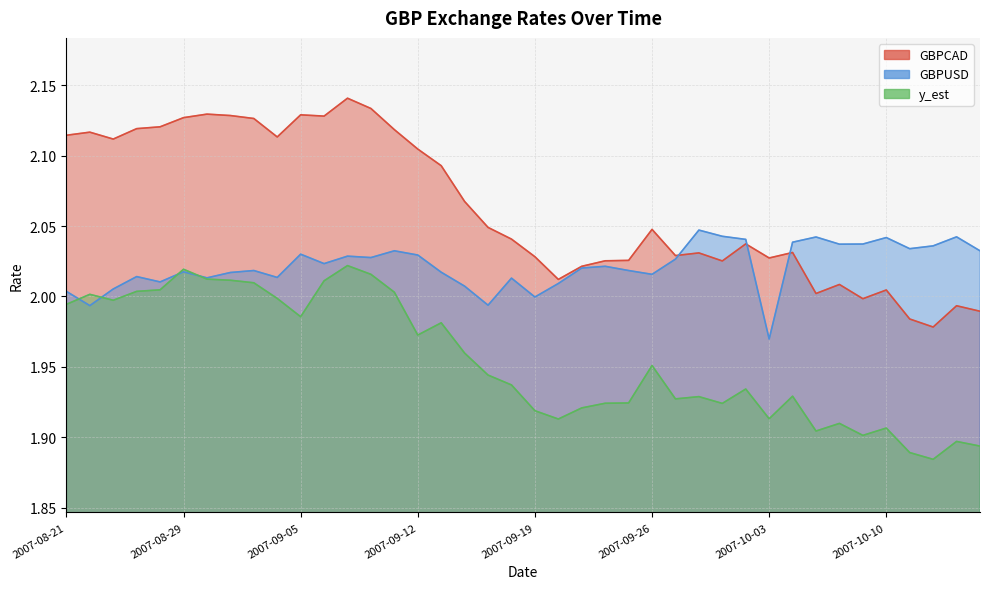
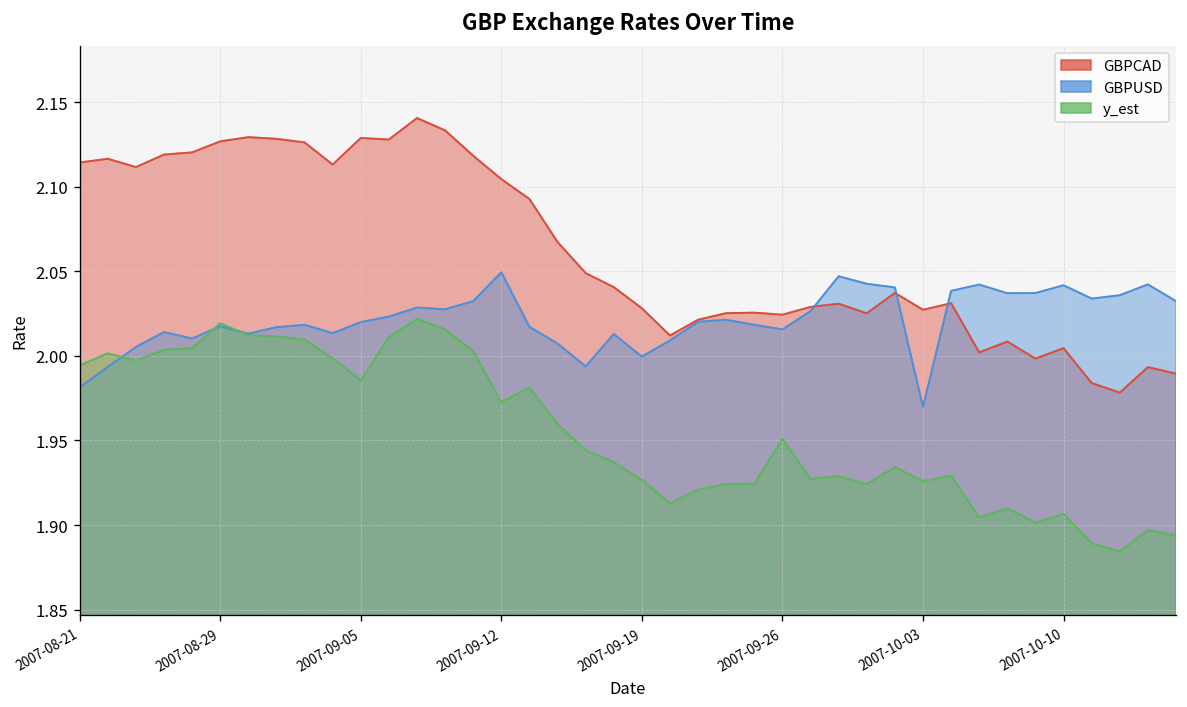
  {
    "GBPCAD": {
      "2007-08-21": 2.114,
      "2007-08-29": 2.127,
      "2007-09-05": 2.129,
      "2007-09-12": 2.105,
      "2007-09-19": 2.028,
-     "2007-09-26": 2.048,
+     "2007-09-26": 2.024,
      "2007-10-03": 2.027,
      "2007-10-10": 2.005
    },
    "GBPUSD": {
-     "2007-08-21": 2.004,
-     "2007-09-05": 2.03,
-     "2007-09-12": 2.029,
+     "2007-08-21": 1.981,
+     "2007-09-05": 2.02,
+     "2007-09-12": 2.050,
      "2007-09-19": 2.000,
      "2007-09-26": 2.016,
      "2007-10-03": 1.970,
      "2007-10-10": 2.042
    },
    "y_est": {
      "2007-08-21": 1.994,
      "2007-09-05": 1.986,
      "2007-09-12": 1.973,
-     "2007-09-19": 1.919,
+     "2007-09-19": 1.927,
      "2007-09-26": 1.951,
-     "2007-10-03": 1.913,
+     "2007-10-03": 1.926,
      "2007-10-10": 1.907
    }
  }
